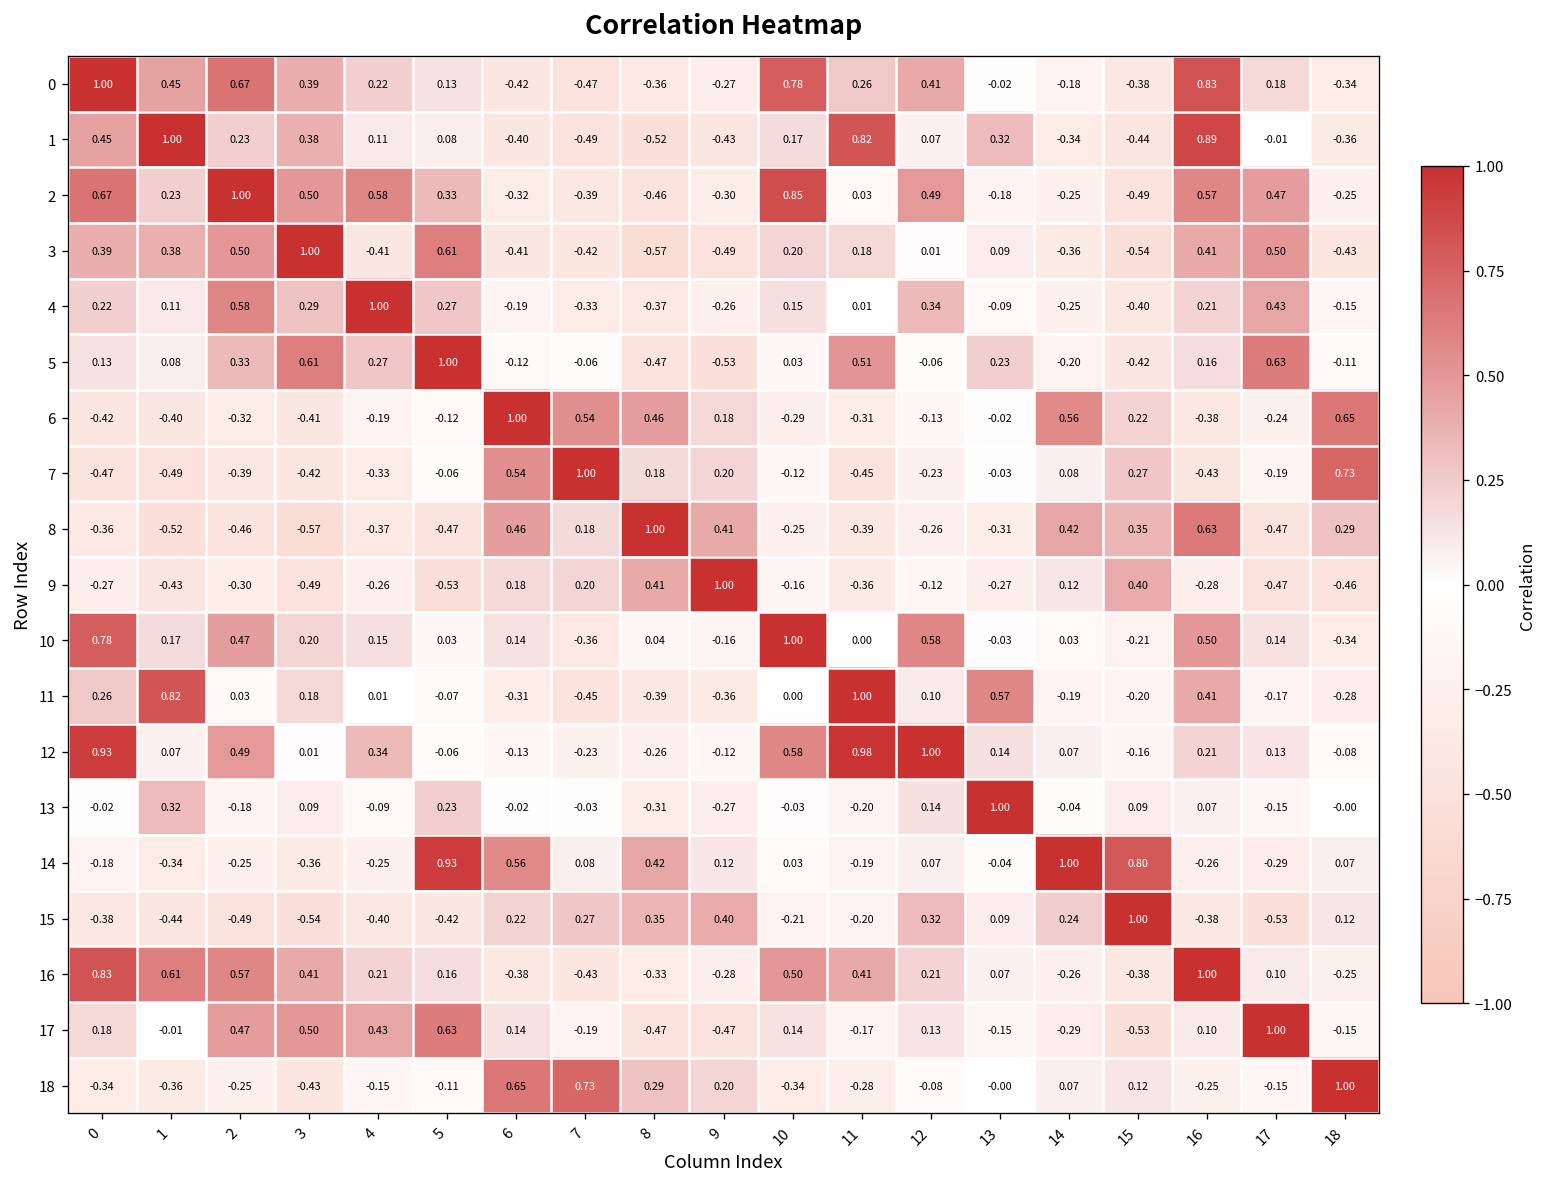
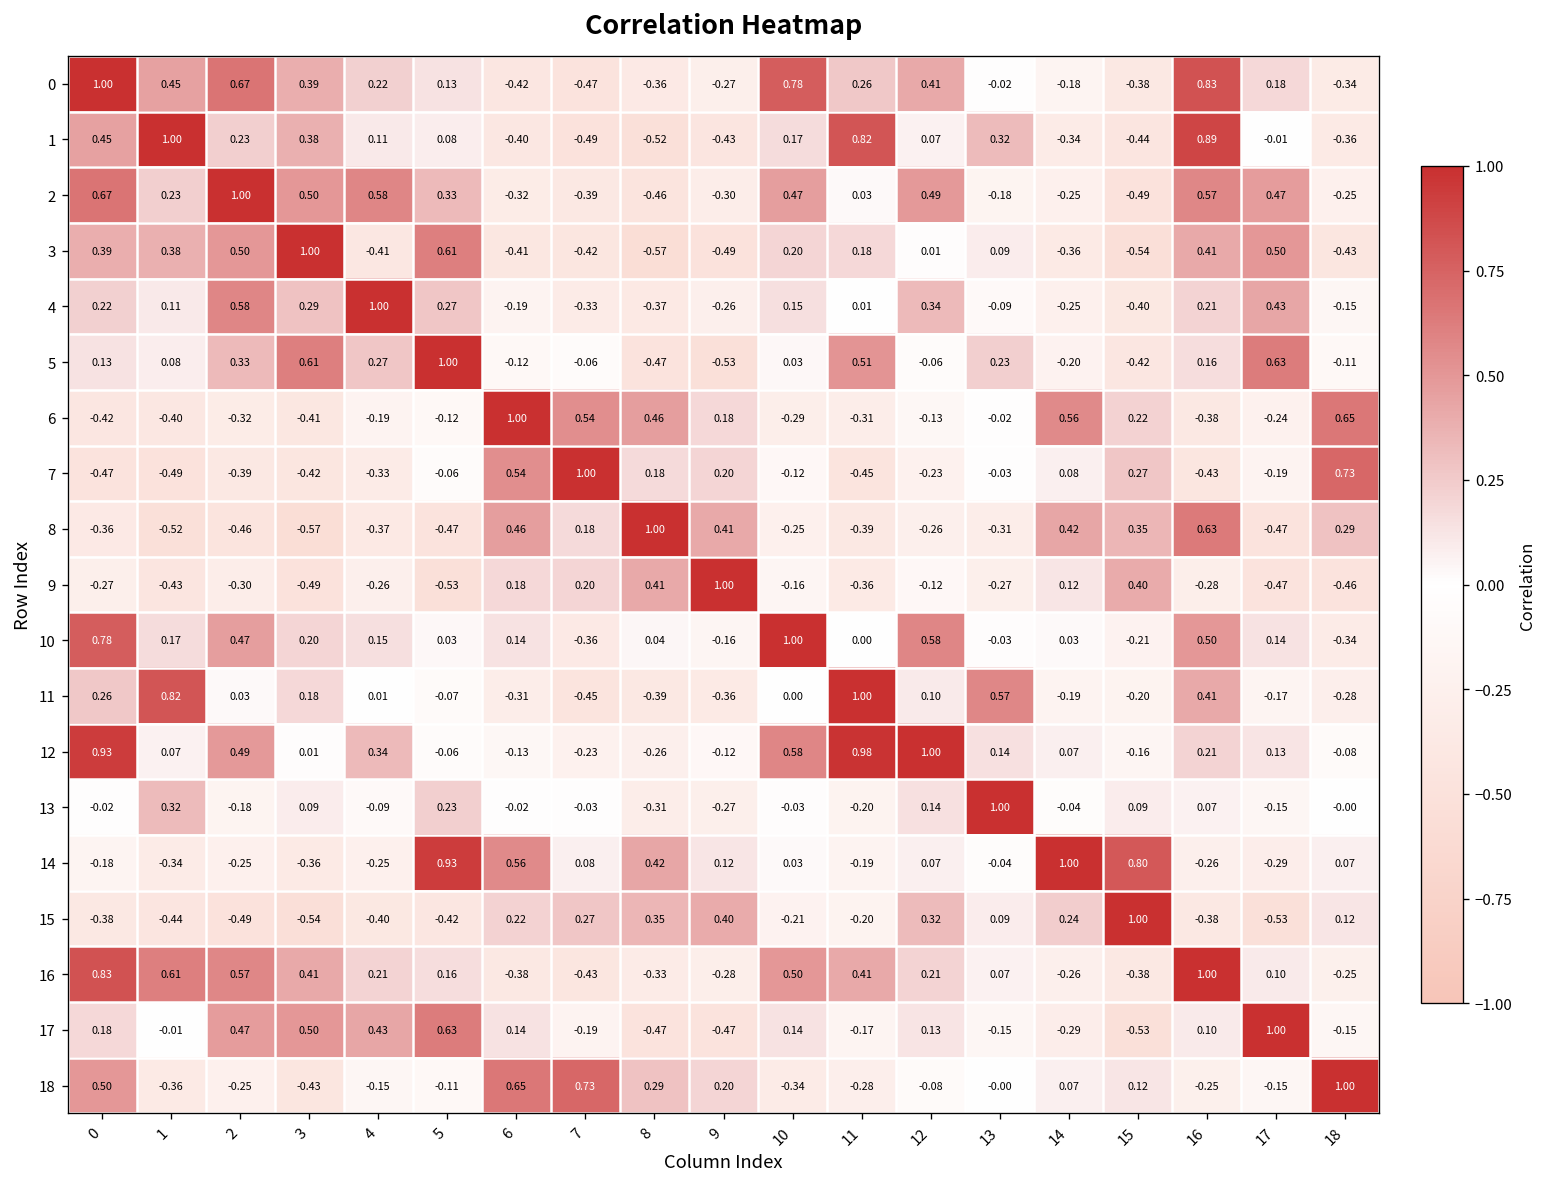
  {
    "2": {
      "0": 0.67,
      "1": 0.23,
      "2": 1.00,
      "3": 0.50,
      "4": 0.58,
      "5": 0.33,
      "6": -0.32,
      "7": -0.39,
      "8": -0.46,
      "9": -0.30,
-     "10": 0.85,
+     "10": 0.47,
      "11": 0.03,
      "12": 0.49,
      "13": -0.18,
      "14": -0.25,
      "15": -0.49,
      "16": 0.57,
      "17": 0.47,
      "18": -0.25
    },
    "18": {
-     "0": -0.34,
+     "0": 0.50,
      "1": -0.36,
      "2": -0.25,
      "3": -0.43,
      "4": -0.15,
      "5": -0.11,
      "6": 0.65,
      "7": 0.73,
      "8": 0.29,
      "9": 0.20,
      "10": -0.34,
      "11": -0.28,
      "12": -0.08,
      "13": -0.00,
      "14": 0.07,
      "15": 0.12,
      "16": -0.25,
      "17": -0.15,
      "18": 1.00
    }
  }
